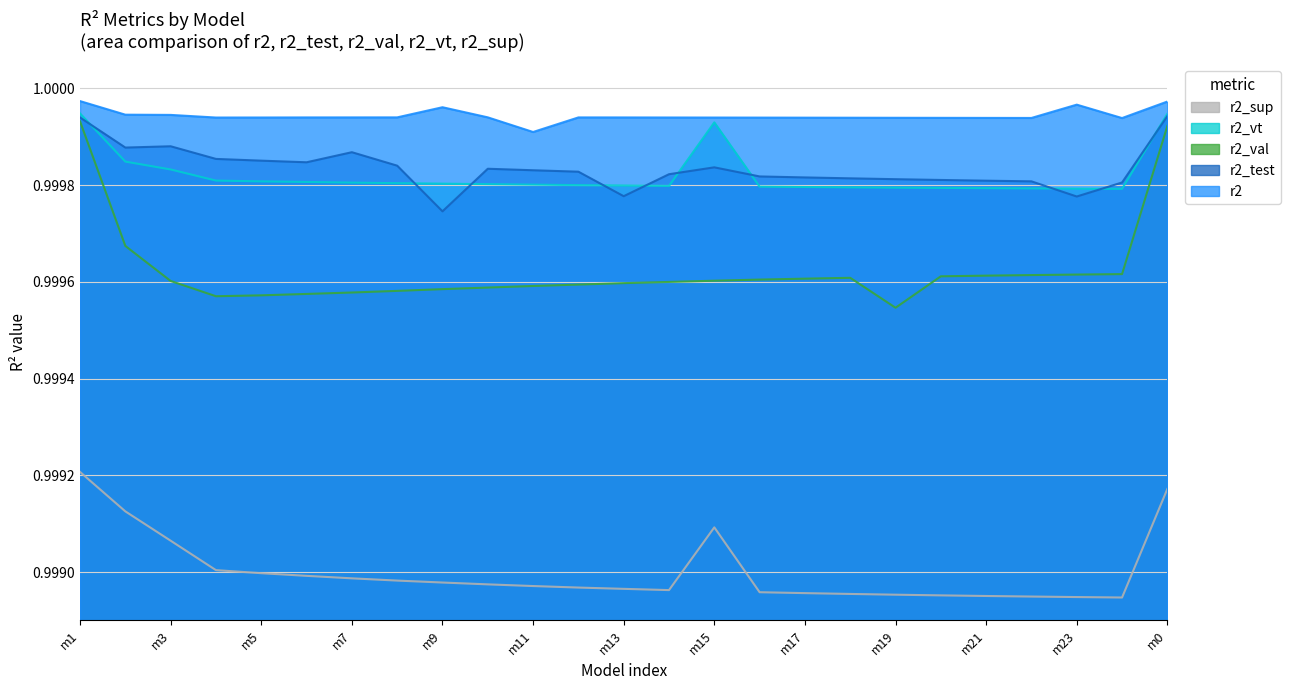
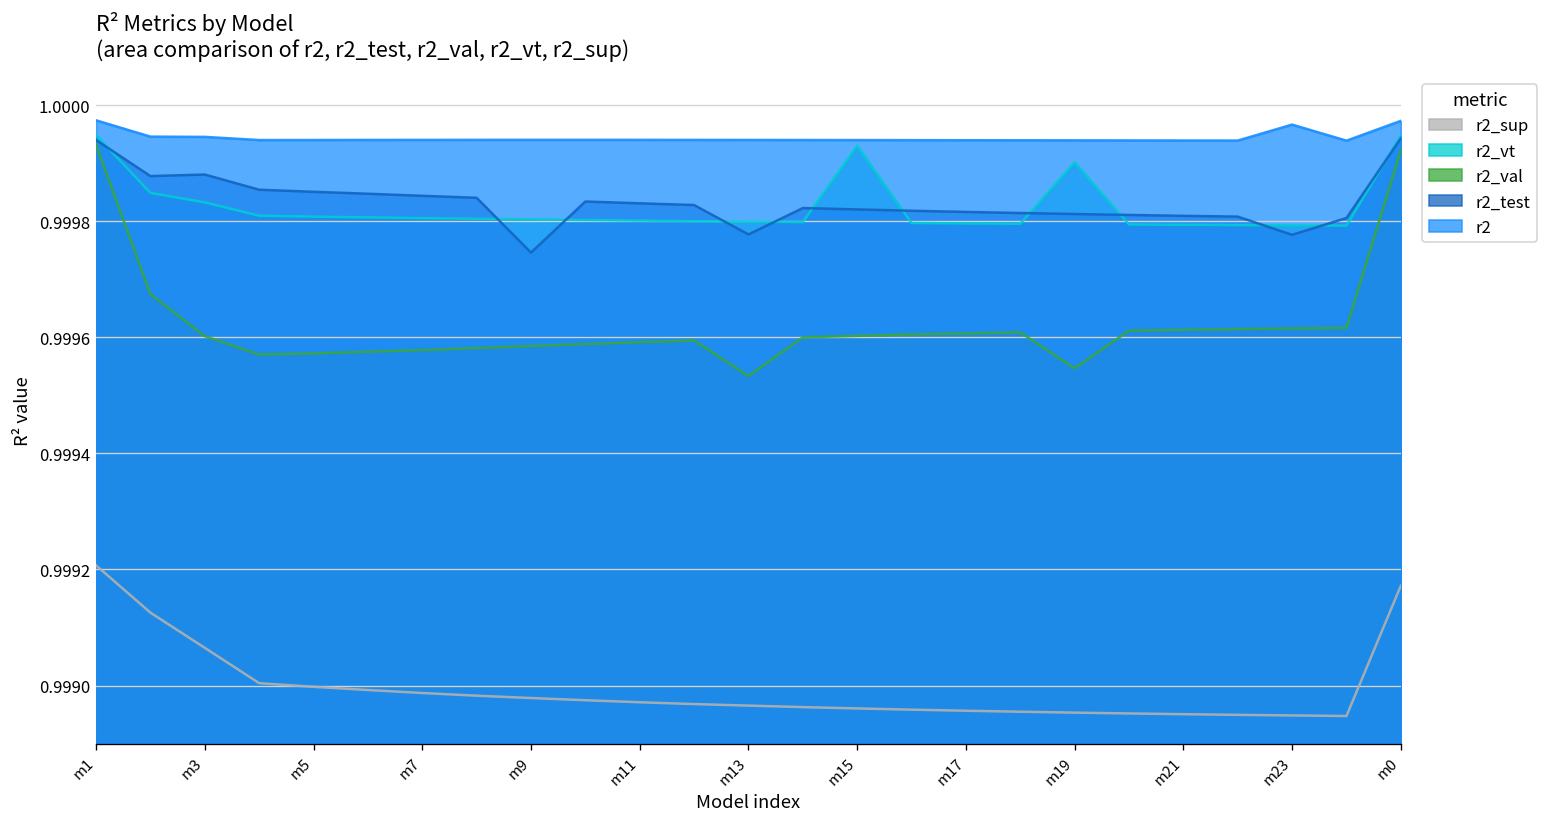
  {
    "r2_sup": {
      "m1": 0.99921,
      "m3": 0.99906,
      "m5": 0.99900,
      "m7": 0.99899,
      "m9": 0.99898,
      "m11": 0.99897,
      "m13": 0.99897,
-     "m15": 0.99909,
+     "m15": 0.99896,
      "m17": 0.99896,
      "m19": 0.99895,
      "m21": 0.99895,
      "m23": 0.99895,
      "m0": 0.99917
    },
    "r2_vt": {
      "m1": 0.99995,
      "m3": 0.99983,
      "m5": 0.99981,
      "m7": 0.99981,
      "m9": 0.99980,
      "m11": 0.99980,
      "m13": 0.99980,
      "m15": 0.99993,
      "m17": 0.99980,
-     "m19": 0.99979,
+     "m19": 0.99990,
      "m21": 0.99979,
      "m23": 0.99979
    },
    "r2_val": {
      "m1": 0.99993,
      "m3": 0.99960,
      "m5": 0.99957,
      "m7": 0.99958,
      "m9": 0.99959,
      "m11": 0.99959,
-     "m13": 0.99960,
+     "m13": 0.99953,
      "m15": 0.99960,
      "m17": 0.99961,
      "m19": 0.99955,
      "m21": 0.99961,
      "m23": 0.99962,
      "m0": 0.99992
    },
    "r2_test": {
      "m1": 0.99994,
      "m3": 0.99988,
      "m5": 0.99985,
-     "m7": 0.99987,
+     "m7": 0.99984,
      "m9": 0.99975,
      "m11": 0.99983,
      "m13": 0.99978,
-     "m15": 0.99984,
+     "m15": 0.99982,
      "m17": 0.99982,
      "m19": 0.99981,
      "m21": 0.99981,
      "m23": 0.99978
    },
    "r2": {
      "m1": 0.99997,
      "m3": 0.99995,
      "m5": 0.99994,
      "m7": 0.99994,
-     "m9": 0.99996,
-     "m11": 0.99991,
+     "m9": 0.99994,
+     "m11": 0.99994,
      "m13": 0.99994,
      "m15": 0.99994,
      "m17": 0.99994,
      "m19": 0.99994,
      "m21": 0.99994,
      "m23": 0.99997,
      "m0": 0.99997
    }
  }
